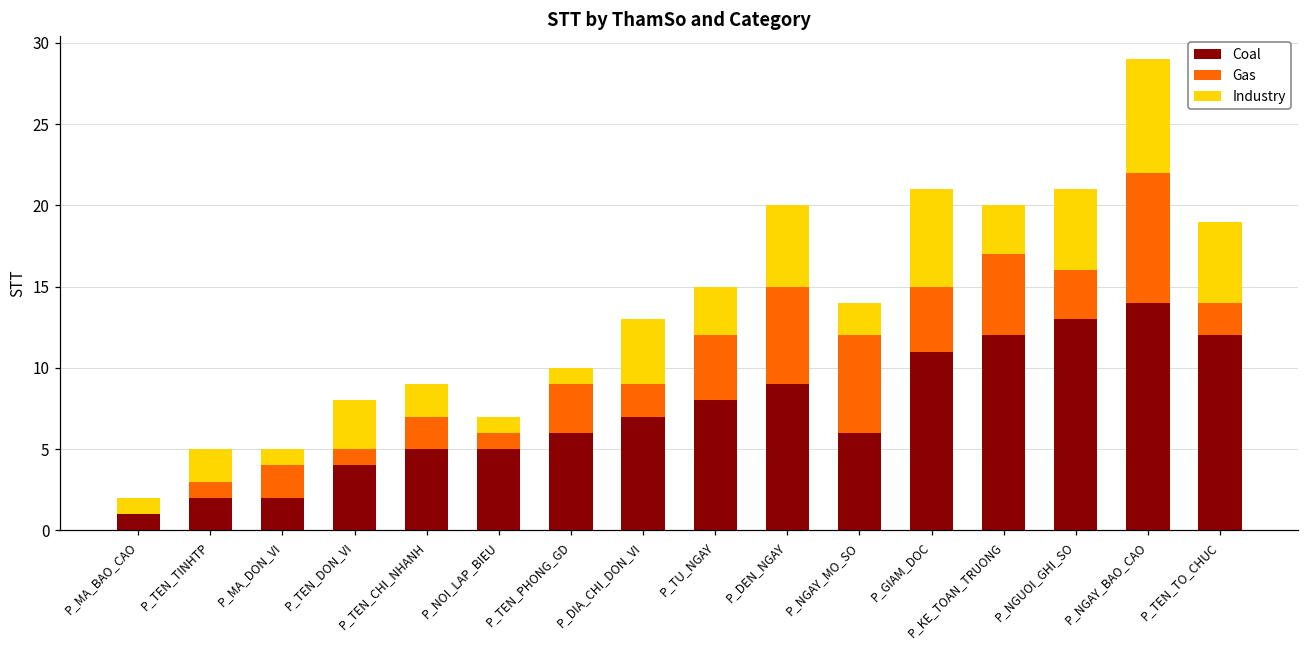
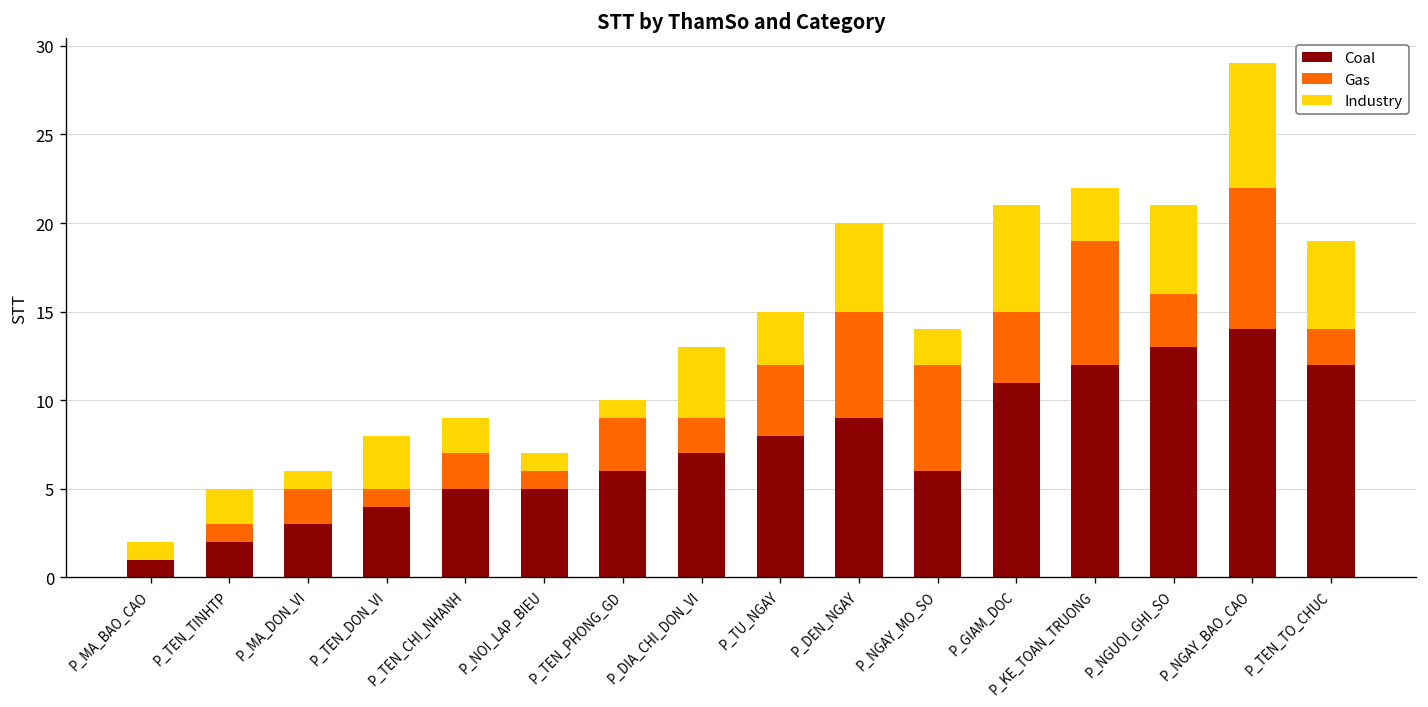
  {
    "Coal": {
      "P_MA_BAO_CAO": 1,
      "P_TEN_TINHTP": 2,
-     "P_MA_DON_VI": 2,
+     "P_MA_DON_VI": 3,
      "P_TEN_DON_VI": 4,
      "P_TEN_CHI_NHANH": 5,
      "P_NOI_LAP_BIEU": 5,
      "P_TEN_PHONG_GD": 6,
      "P_DIA_CHI_DON_VI": 7,
      "P_TU_NGAY": 8,
      "P_DEN_NGAY": 9,
      "P_NGAY_MO_SO": 6,
      "P_GIAM_DOC": 11,
      "P_KE_TOAN_TRUONG": 12,
      "P_NGUOI_GHI_SO": 13,
      "P_NGAY_BAO_CAO": 14,
      "P_TEN_TO_CHUC": 12
    },
    "Gas": {
      "P_MA_BAO_CAO": 0,
      "P_TEN_TINHTP": 1,
      "P_MA_DON_VI": 2,
      "P_TEN_DON_VI": 1,
      "P_TEN_CHI_NHANH": 2,
      "P_NOI_LAP_BIEU": 1,
      "P_TEN_PHONG_GD": 3,
      "P_DIA_CHI_DON_VI": 2,
      "P_TU_NGAY": 4,
      "P_DEN_NGAY": 6,
      "P_NGAY_MO_SO": 6,
      "P_GIAM_DOC": 4,
-     "P_KE_TOAN_TRUONG": 5,
+     "P_KE_TOAN_TRUONG": 7,
      "P_NGUOI_GHI_SO": 3,
      "P_NGAY_BAO_CAO": 8,
      "P_TEN_TO_CHUC": 2
    },
    "Industry": {
      "P_MA_BAO_CAO": 1,
      "P_TEN_TINHTP": 2,
      "P_MA_DON_VI": 1,
      "P_TEN_DON_VI": 3,
      "P_TEN_CHI_NHANH": 2,
      "P_NOI_LAP_BIEU": 1,
      "P_TEN_PHONG_GD": 1,
      "P_DIA_CHI_DON_VI": 4,
      "P_TU_NGAY": 3,
      "P_DEN_NGAY": 5,
      "P_NGAY_MO_SO": 2,
      "P_GIAM_DOC": 6,
      "P_KE_TOAN_TRUONG": 3,
      "P_NGUOI_GHI_SO": 5,
      "P_NGAY_BAO_CAO": 7,
      "P_TEN_TO_CHUC": 5
    }
  }
